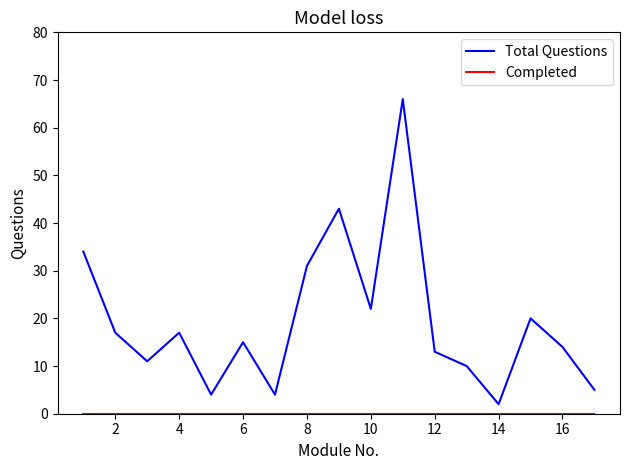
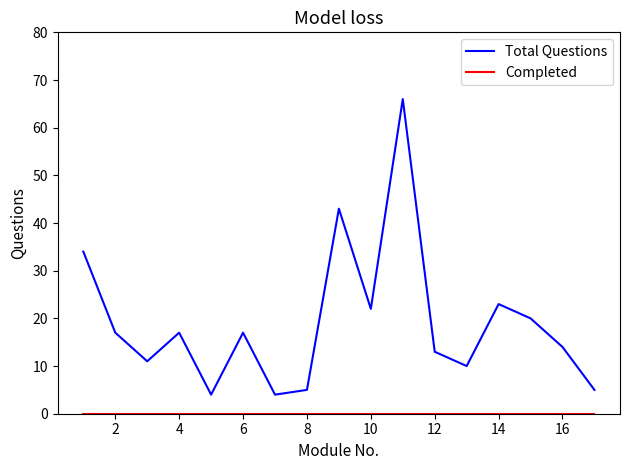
  {
    "Total Questions": {
      "2": 17,
      "4": 17,
-     "6": 15,
-     "8": 31,
+     "6": 17,
+     "8": 5,
      "10": 22,
      "12": 13,
-     "14": 2,
+     "14": 23,
      "16": 14
    },
    "Completed": {
      "2": 0,
      "4": 0,
      "6": 0,
      "8": 0,
      "10": 0,
      "12": 0,
      "14": 0,
      "16": 0
    }
  }
